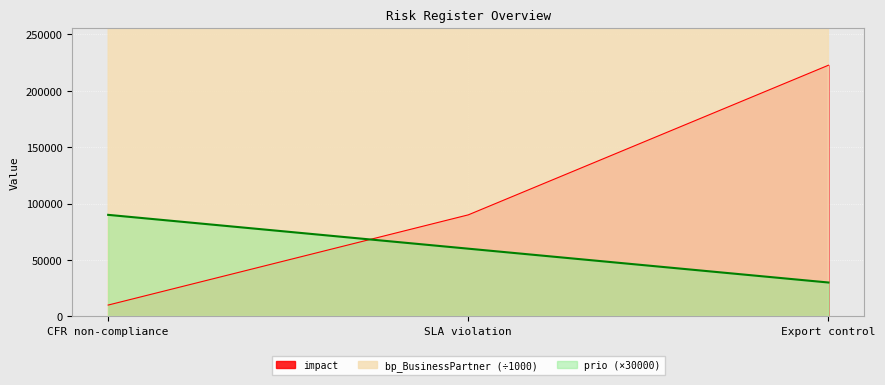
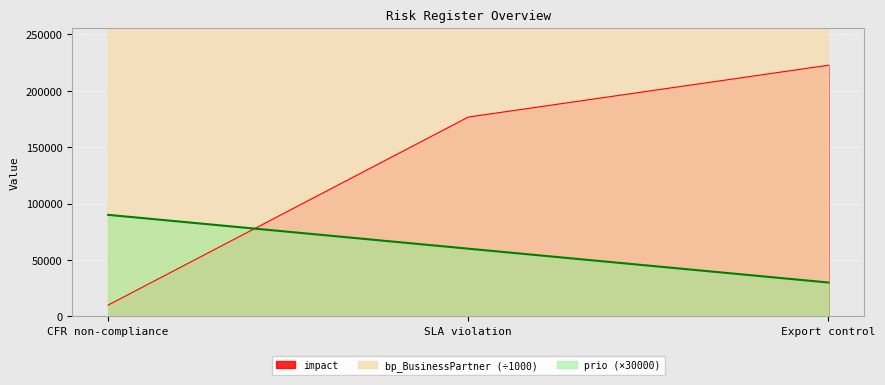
  {
    "impact": {
      "CFR non-compliance": 10000,
-     "SLA violation": 90000,
+     "SLA violation": 177000,
      "Export control": 223000
    },
    "prio (×30000)": {
      "CFR non-compliance": 90000,
      "SLA violation": 60000,
      "Export control": 30000
    }
  }
